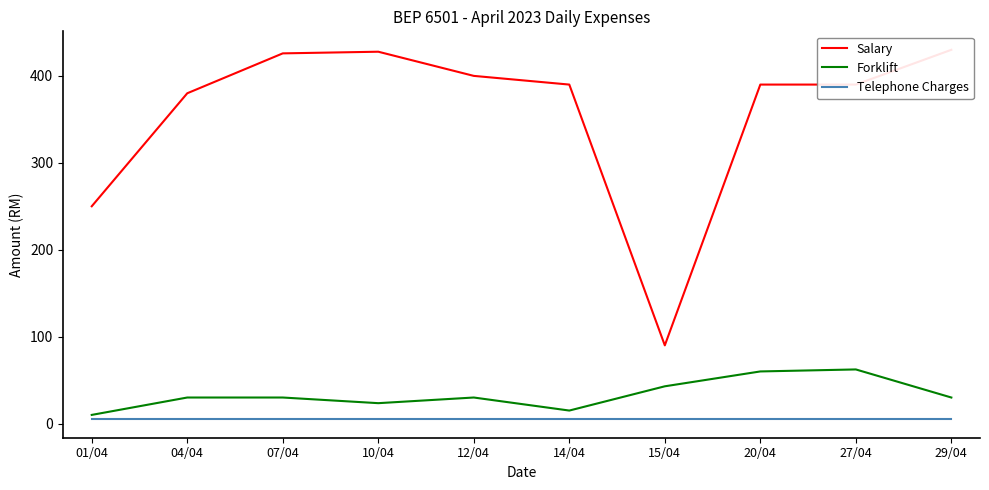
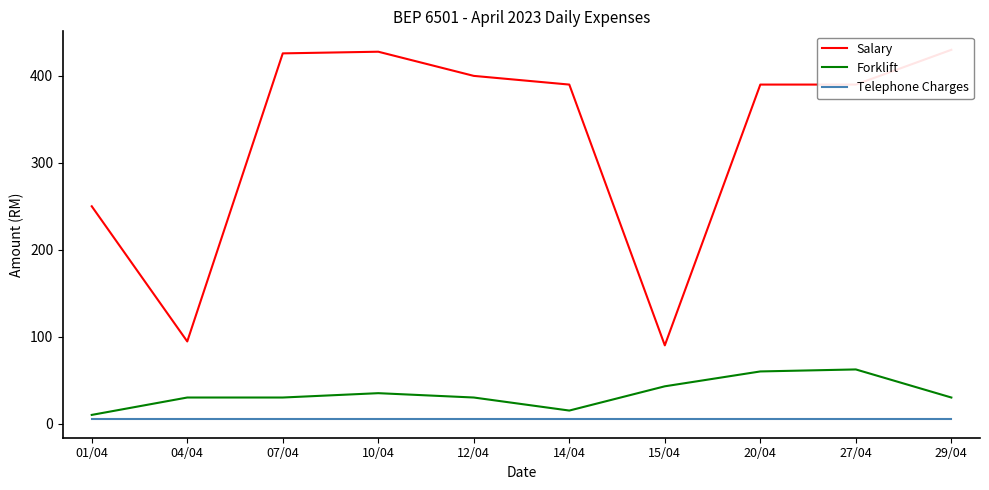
  {
    "Salary": {
      "01/04": 250,
-     "04/04": 380,
+     "04/04": 90,
      "07/04": 430,
      "10/04": 430,
      "12/04": 400,
      "14/04": 390,
      "15/04": 90,
      "20/04": 390
    },
    "Forklift": {
      "01/04": 10,
      "04/04": 30,
      "07/04": 30,
-     "10/04": 20,
+     "10/04": 40,
      "12/04": 30,
      "14/04": 20,
      "15/04": 40,
      "20/04": 60,
      "27/04": 60,
      "29/04": 30
    },
    "Telephone Charges": {
      "01/04": 10,
      "04/04": 10,
      "07/04": 10,
      "10/04": 10,
      "12/04": 10,
      "14/04": 10,
      "15/04": 10,
      "20/04": 10,
      "27/04": 10,
      "29/04": 10
    }
  }
